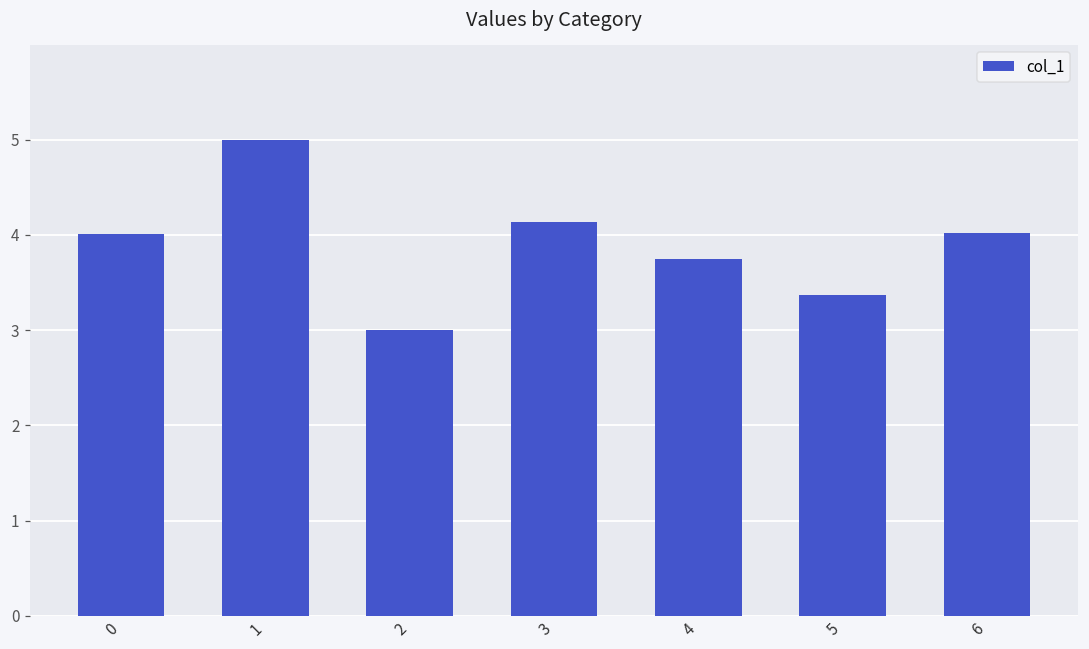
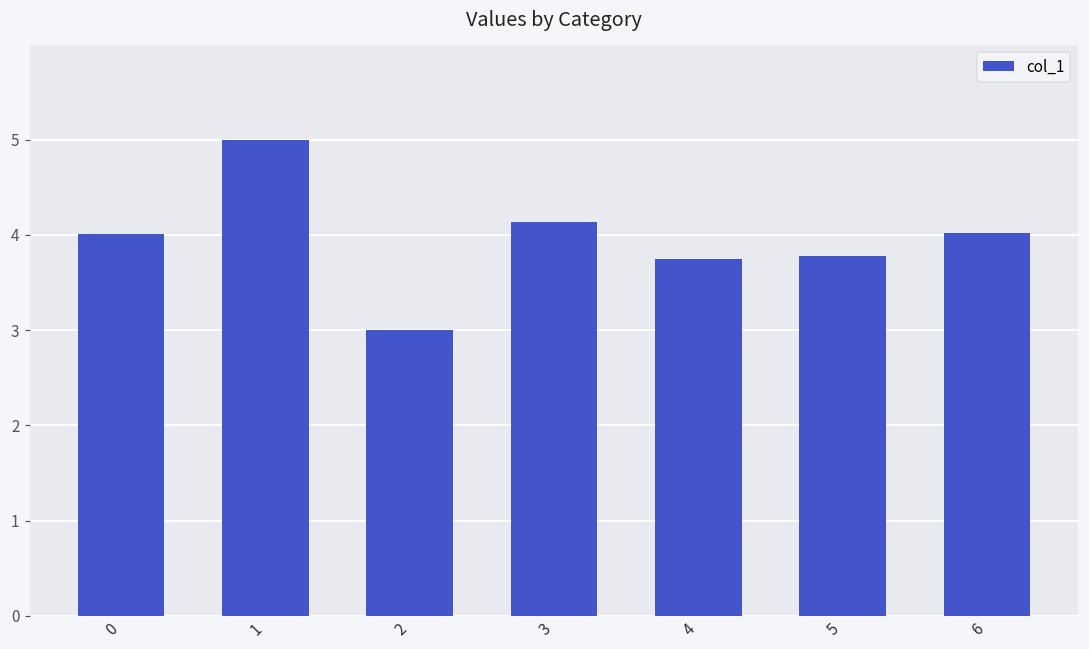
  {
    "0": 4.0,
    "1": 5.0,
    "2": 3.0,
    "3": 4.1,
    "4": 3.7,
-   "5": 3.4,
+   "5": 3.8,
    "6": 4.0
  }
